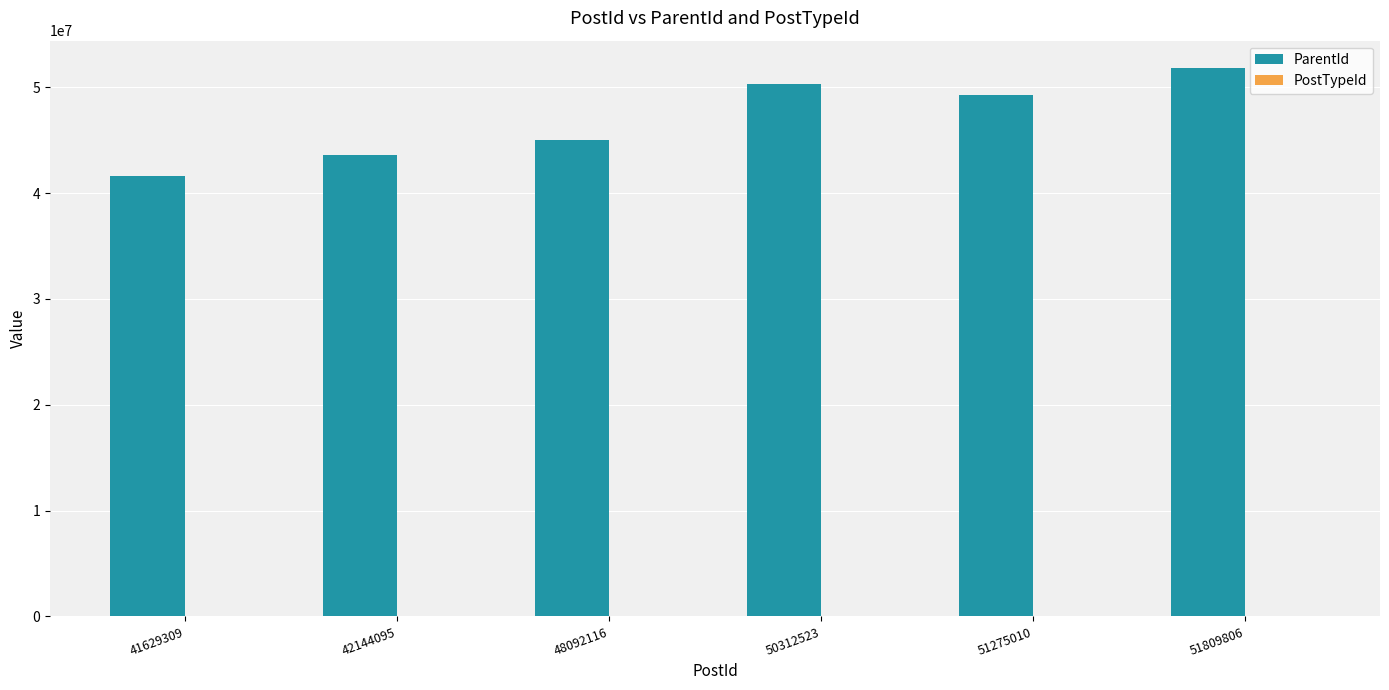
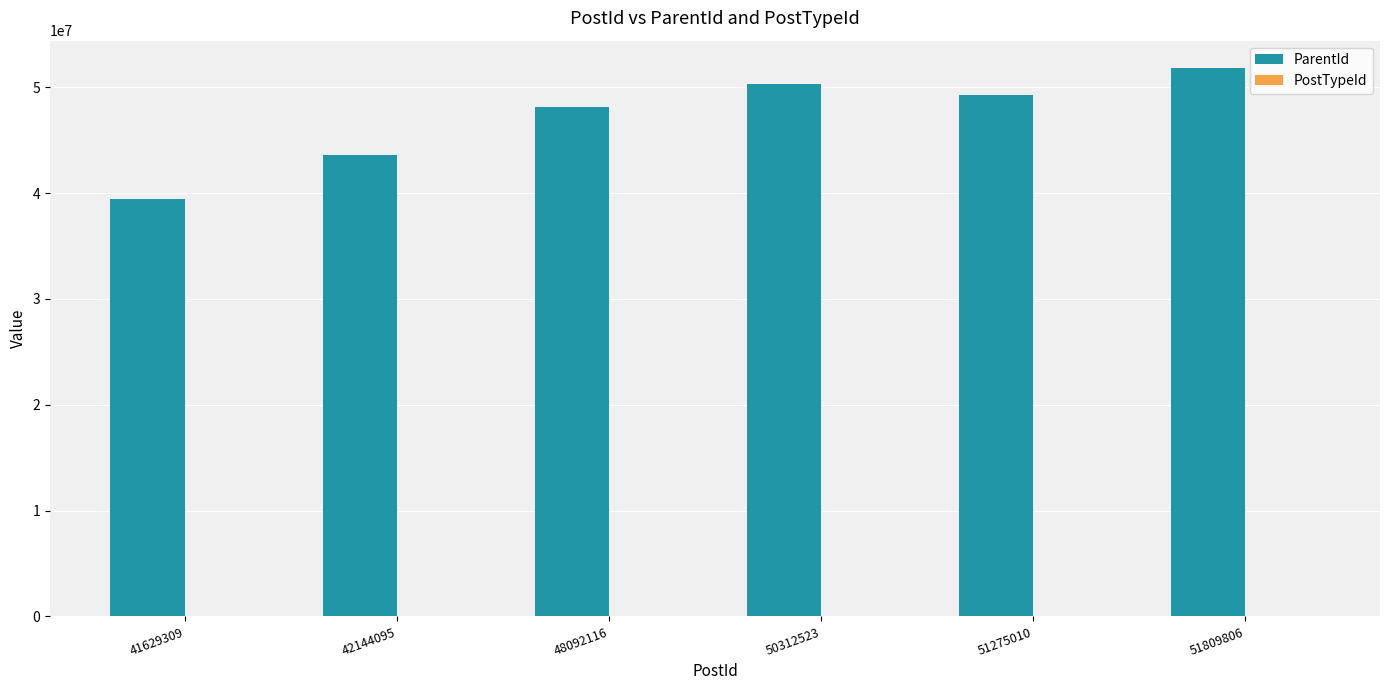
  {
    "ParentId": {
-     "41629309": 41600000,
+     "41629309": 39400000,
      "42144095": 43600000,
-     "48092116": 45000000,
+     "48092116": 48100000,
      "50312523": 50300000,
      "51275010": 49200000,
      "51809806": 51800000
    }
  }
